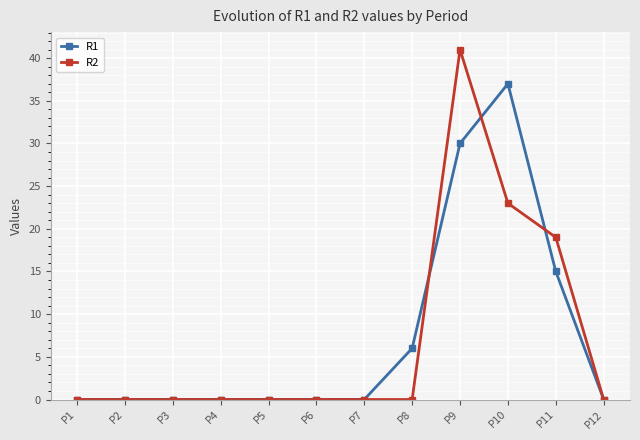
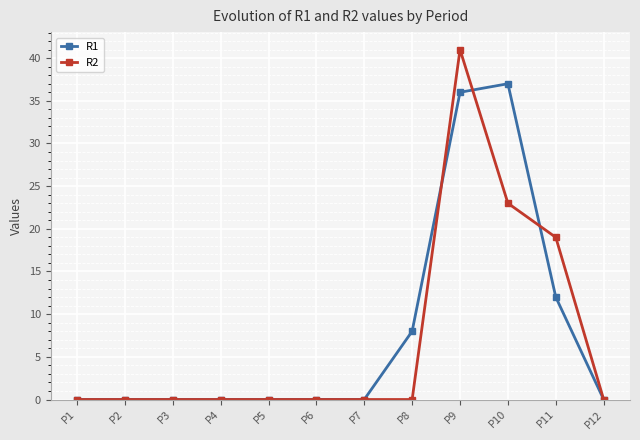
  {
    "R1": {
-     "P8": 6,
-     "P9": 30,
+     "P8": 8,
+     "P9": 36,
      "P10": 37,
-     "P11": 15
+     "P11": 12
    },
    "R2": {
      "P8": 0,
      "P9": 41,
      "P10": 23,
      "P11": 19
    }
  }
